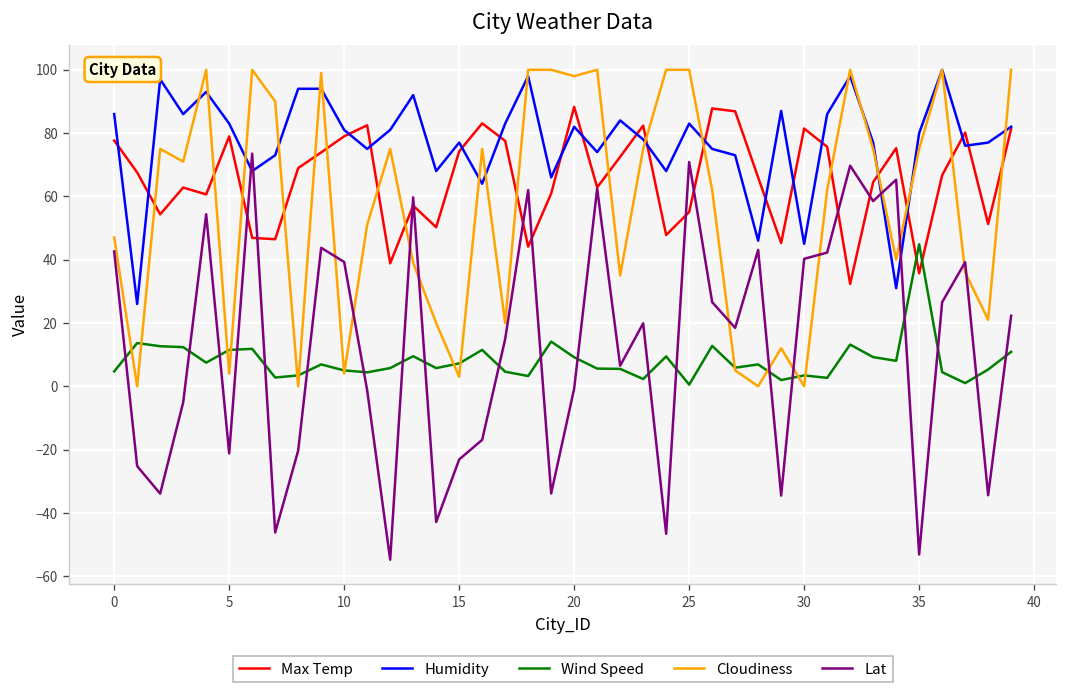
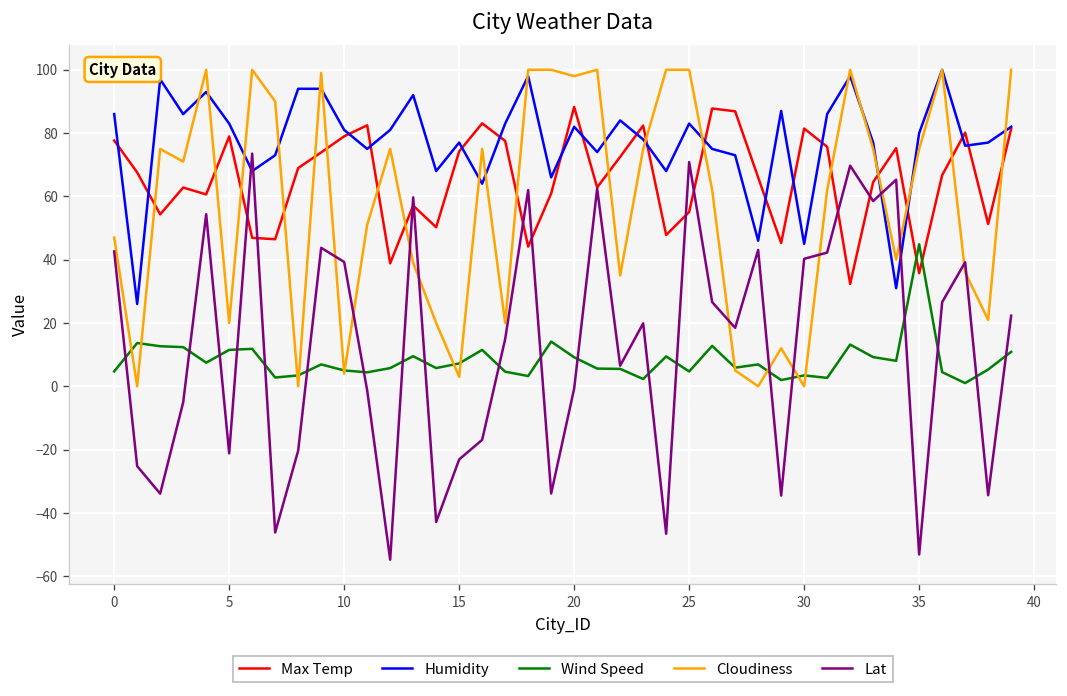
  {
    "Max Temp": {
      "0": 78,
      "5": 79,
      "10": 79,
      "15": 74,
      "20": 88,
      "25": 55,
      "30": 81,
      "35": 36
    },
    "Humidity": {
      "0": 86,
      "5": 83,
      "10": 81,
      "15": 77,
      "20": 82,
      "25": 83,
      "30": 45,
      "35": 80
    },
    "Wind Speed": {
      "0": 5,
      "5": 12,
      "10": 5,
      "15": 7,
      "20": 9,
-     "25": 1,
+     "25": 5,
      "30": 3,
      "35": 45
    },
    "Cloudiness": {
      "0": 47,
-     "5": 4,
+     "5": 20,
      "10": 4,
      "15": 3,
      "20": 98,
      "25": 100,
      "30": 0,
      "35": 75
    },
    "Lat": {
      "0": 43,
      "5": -21,
      "10": 39,
      "15": -23,
      "20": -1,
      "25": 71,
      "30": 40,
      "35": -53
    }
  }
